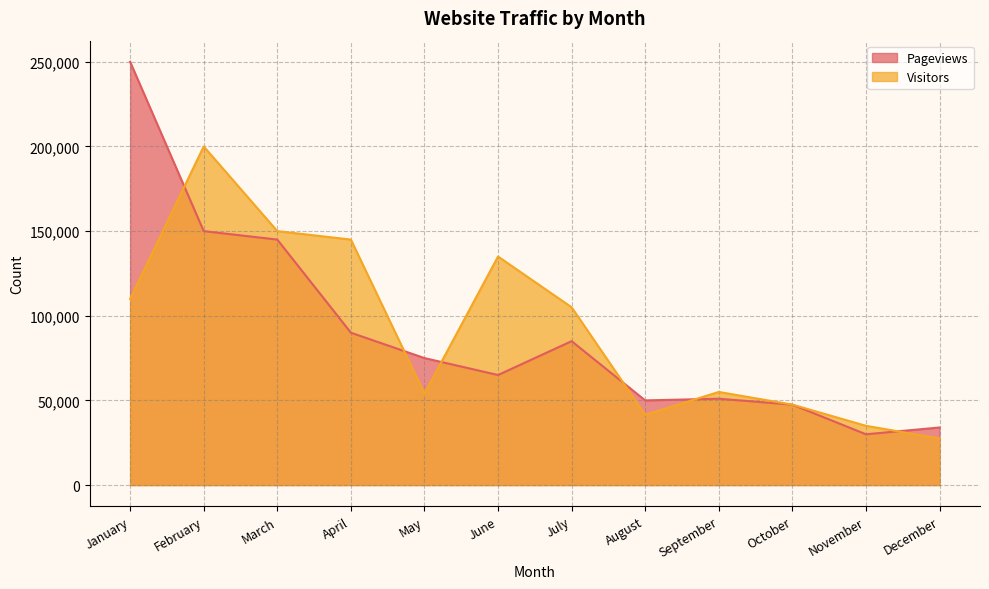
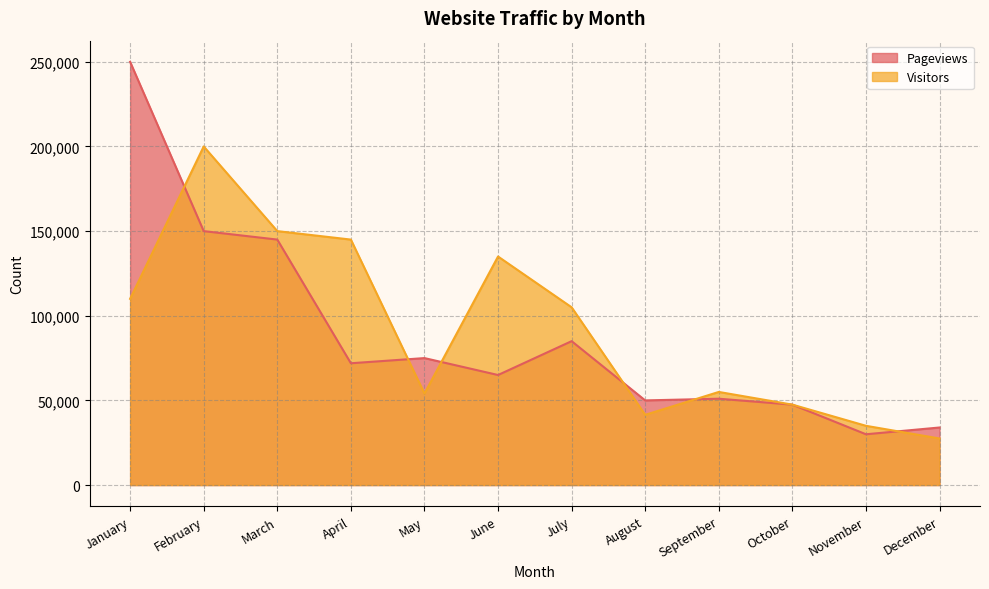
  {
    "Pageviews": {
      "January": "250,000",
      "February": "150,000",
      "March": "145,000",
-     "April": "90,000",
+     "April": "72,000",
      "May": "75,000",
      "June": "65,000",
      "July": "85,000",
      "August": "50,000",
      "September": "51,000",
      "November": "30,000",
      "December": "34,000"
    },
    "Visitors": {
      "January": "110,000",
      "February": "200,000",
      "March": "150,000",
      "April": "145,000",
      "May": "54,000",
      "June": "135,000",
      "July": "105,000",
      "August": "41,000",
      "September": "55,000",
      "November": "35,000",
      "December": "28,000"
    }
  }
